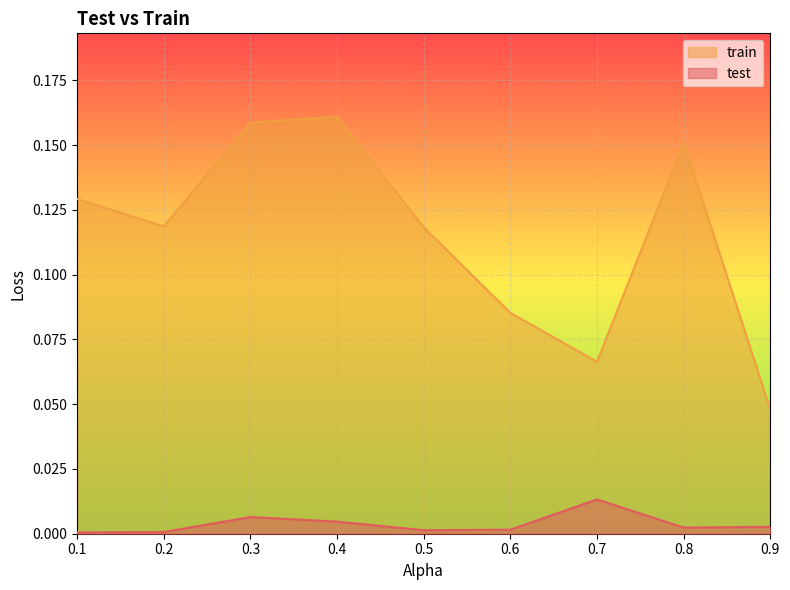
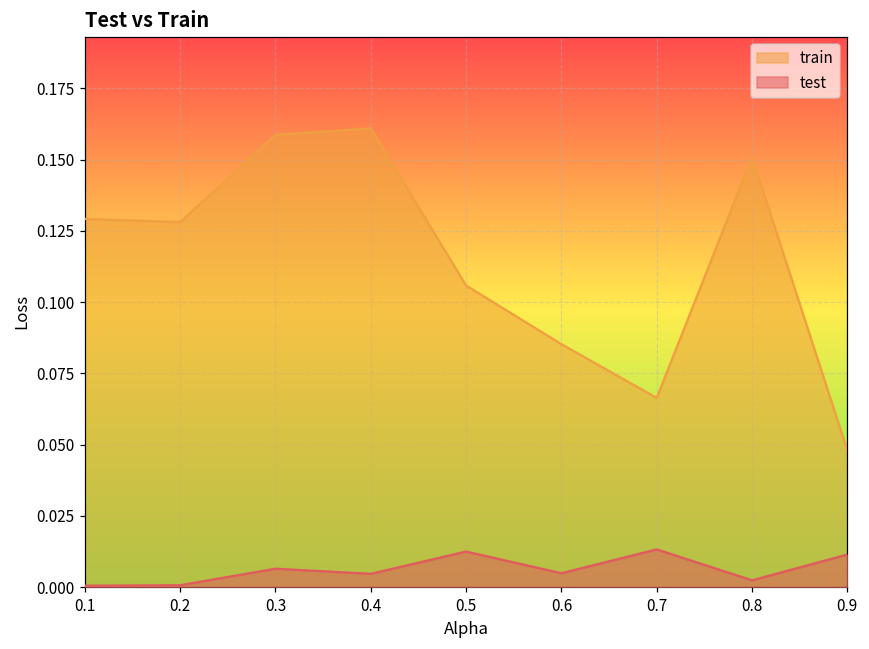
  {
    "train": {
      "0.1": 0.129,
-     "0.2": 0.119,
+     "0.2": 0.128,
      "0.3": 0.159,
      "0.4": 0.161,
-     "0.5": 0.118,
+     "0.5": 0.106,
      "0.6": 0.085,
      "0.7": 0.066,
      "0.8": 0.151,
      "0.9": 0.048
    },
    "test": {
      "0.1": 0.001,
      "0.2": 0.001,
      "0.3": 0.006,
      "0.4": 0.005,
-     "0.5": 0.001,
-     "0.6": 0.002,
+     "0.5": 0.012,
+     "0.6": 0.005,
      "0.7": 0.013,
      "0.8": 0.002,
-     "0.9": 0.003
+     "0.9": 0.011
    }
  }
